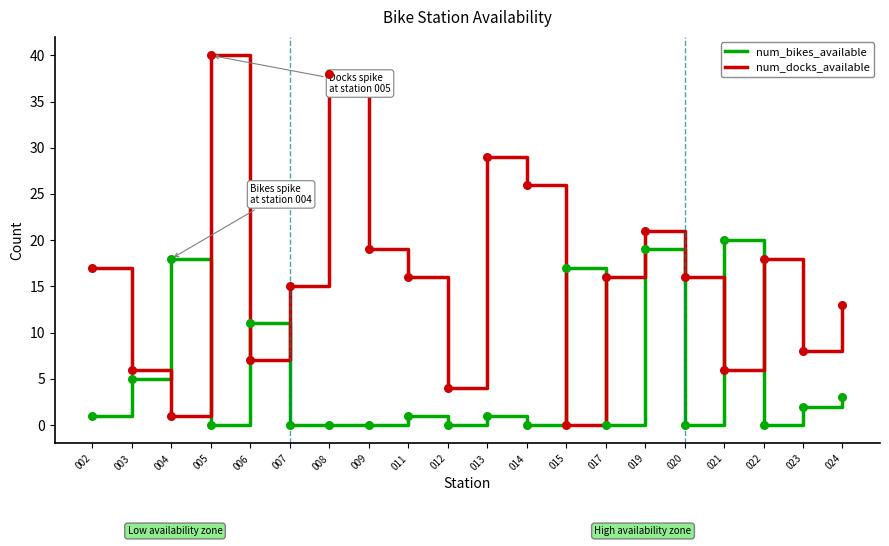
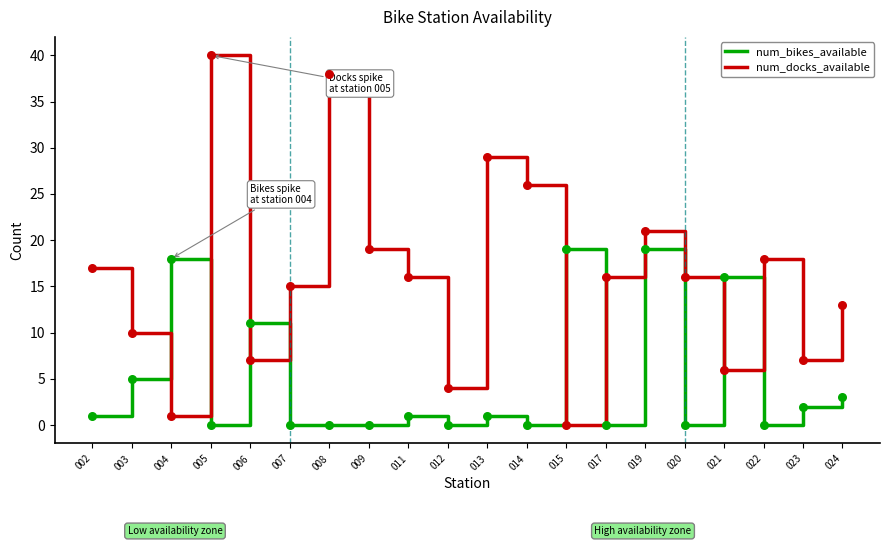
  {
    "num_bikes_available": {
      "002": 1,
      "003": 5,
      "005": 0,
      "006": 11,
      "007": 0,
      "008": 0,
      "009": 0,
      "011": 1,
      "012": 0,
      "013": 1,
      "014": 0,
-     "015": 17,
+     "015": 19,
      "017": 0,
      "019": 19,
      "020": 0,
-     "021": 20,
+     "021": 16,
      "022": 0,
      "023": 2,
      "024": 3
    },
    "num_docks_available": {
      "002": 17,
-     "003": 6,
+     "003": 10,
      "004": 1,
      "005": 40,
      "006": 7,
      "007": 15,
      "009": 19,
      "011": 16,
      "012": 4,
      "013": 29,
      "014": 26,
      "015": 0,
      "017": 16,
      "019": 21,
      "020": 16,
      "021": 6,
      "022": 18,
-     "023": 8,
+     "023": 7,
      "024": 13
    }
  }
